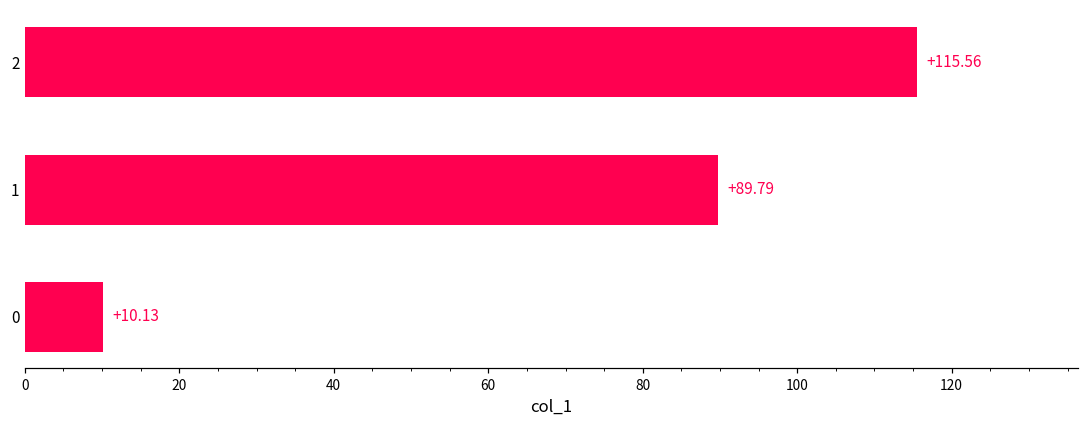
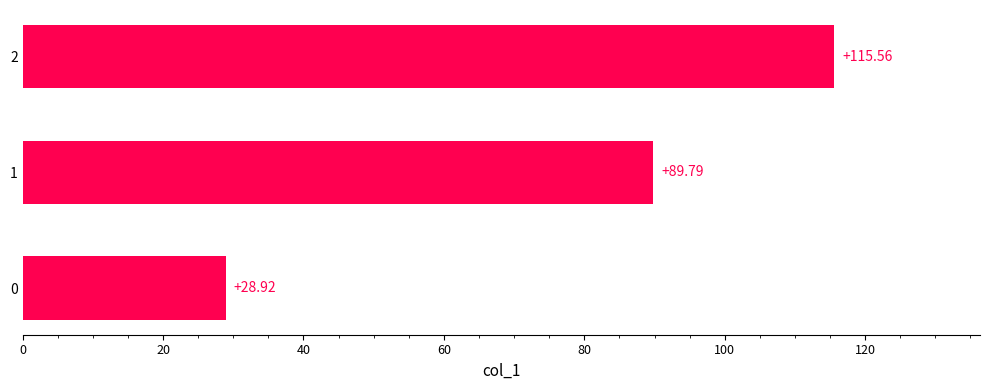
  {
    "2": "+115.56",
    "1": "+89.79",
-   "0": "+10.13"
+   "0": "+28.92"
  }
